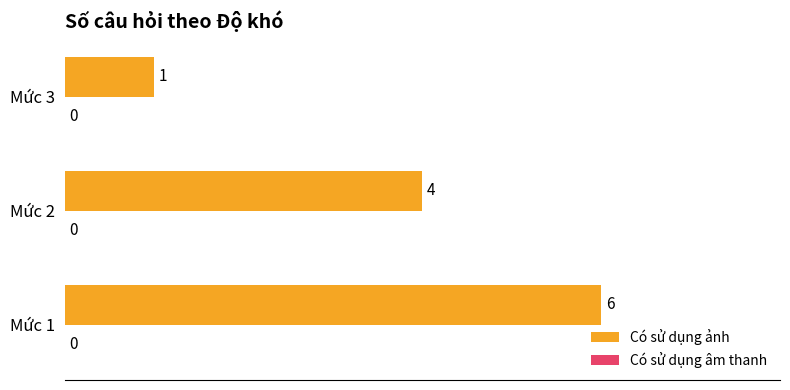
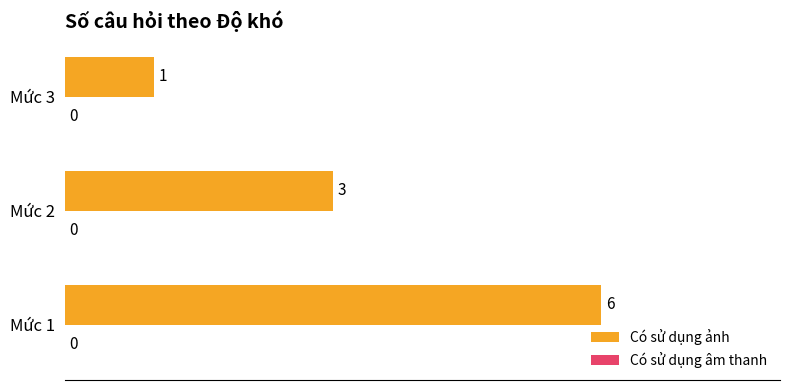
  {
    "Có sử dụng ảnh": {
      "Mức 3": 1,
-     "Mức 2": 4,
+     "Mức 2": 3,
      "Mức 1": 6
    },
    "Có sử dụng âm thanh": {
      "Mức 3": 0,
      "Mức 2": 0,
      "Mức 1": 0
    }
  }
